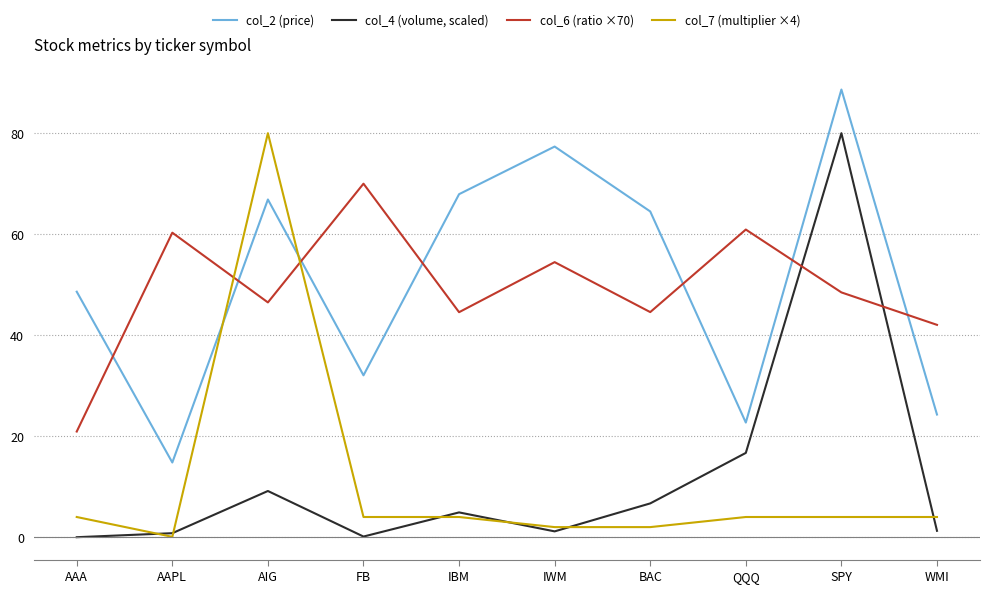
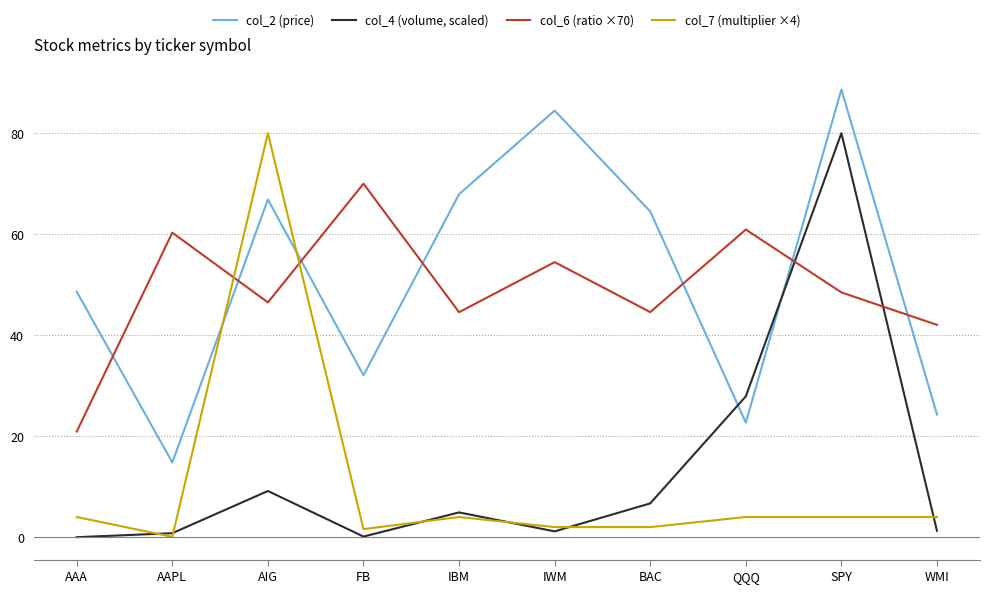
  {
    "col_2 (price)": {
      "AAA": 49,
      "AAPL": 15,
      "AIG": 67,
      "FB": 32,
      "IBM": 68,
-     "IWM": 77,
+     "IWM": 84,
      "BAC": 65,
      "QQQ": 23,
      "SPY": 89,
      "WMI": 24
    },
    "col_4 (volume, scaled)": {
      "AAA": 0,
      "AAPL": 1,
      "AIG": 9,
      "FB": 0,
      "IBM": 5,
      "IWM": 1,
      "BAC": 7,
-     "QQQ": 17,
+     "QQQ": 28,
      "SPY": 80,
      "WMI": 1
    },
    "col_6 (ratio ×70)": {
      "AAA": 21,
      "AAPL": 60,
      "AIG": 46,
      "FB": 70,
      "IBM": 45,
      "IWM": 54,
      "BAC": 45,
      "QQQ": 61,
      "SPY": 48,
      "WMI": 42
    },
    "col_7 (multiplier ×4)": {
      "AAA": 4,
      "AAPL": 0,
      "AIG": 80,
-     "FB": 4,
+     "FB": 2,
      "IBM": 4,
      "IWM": 2,
      "BAC": 2,
      "QQQ": 4,
      "SPY": 4,
      "WMI": 4
    }
  }
